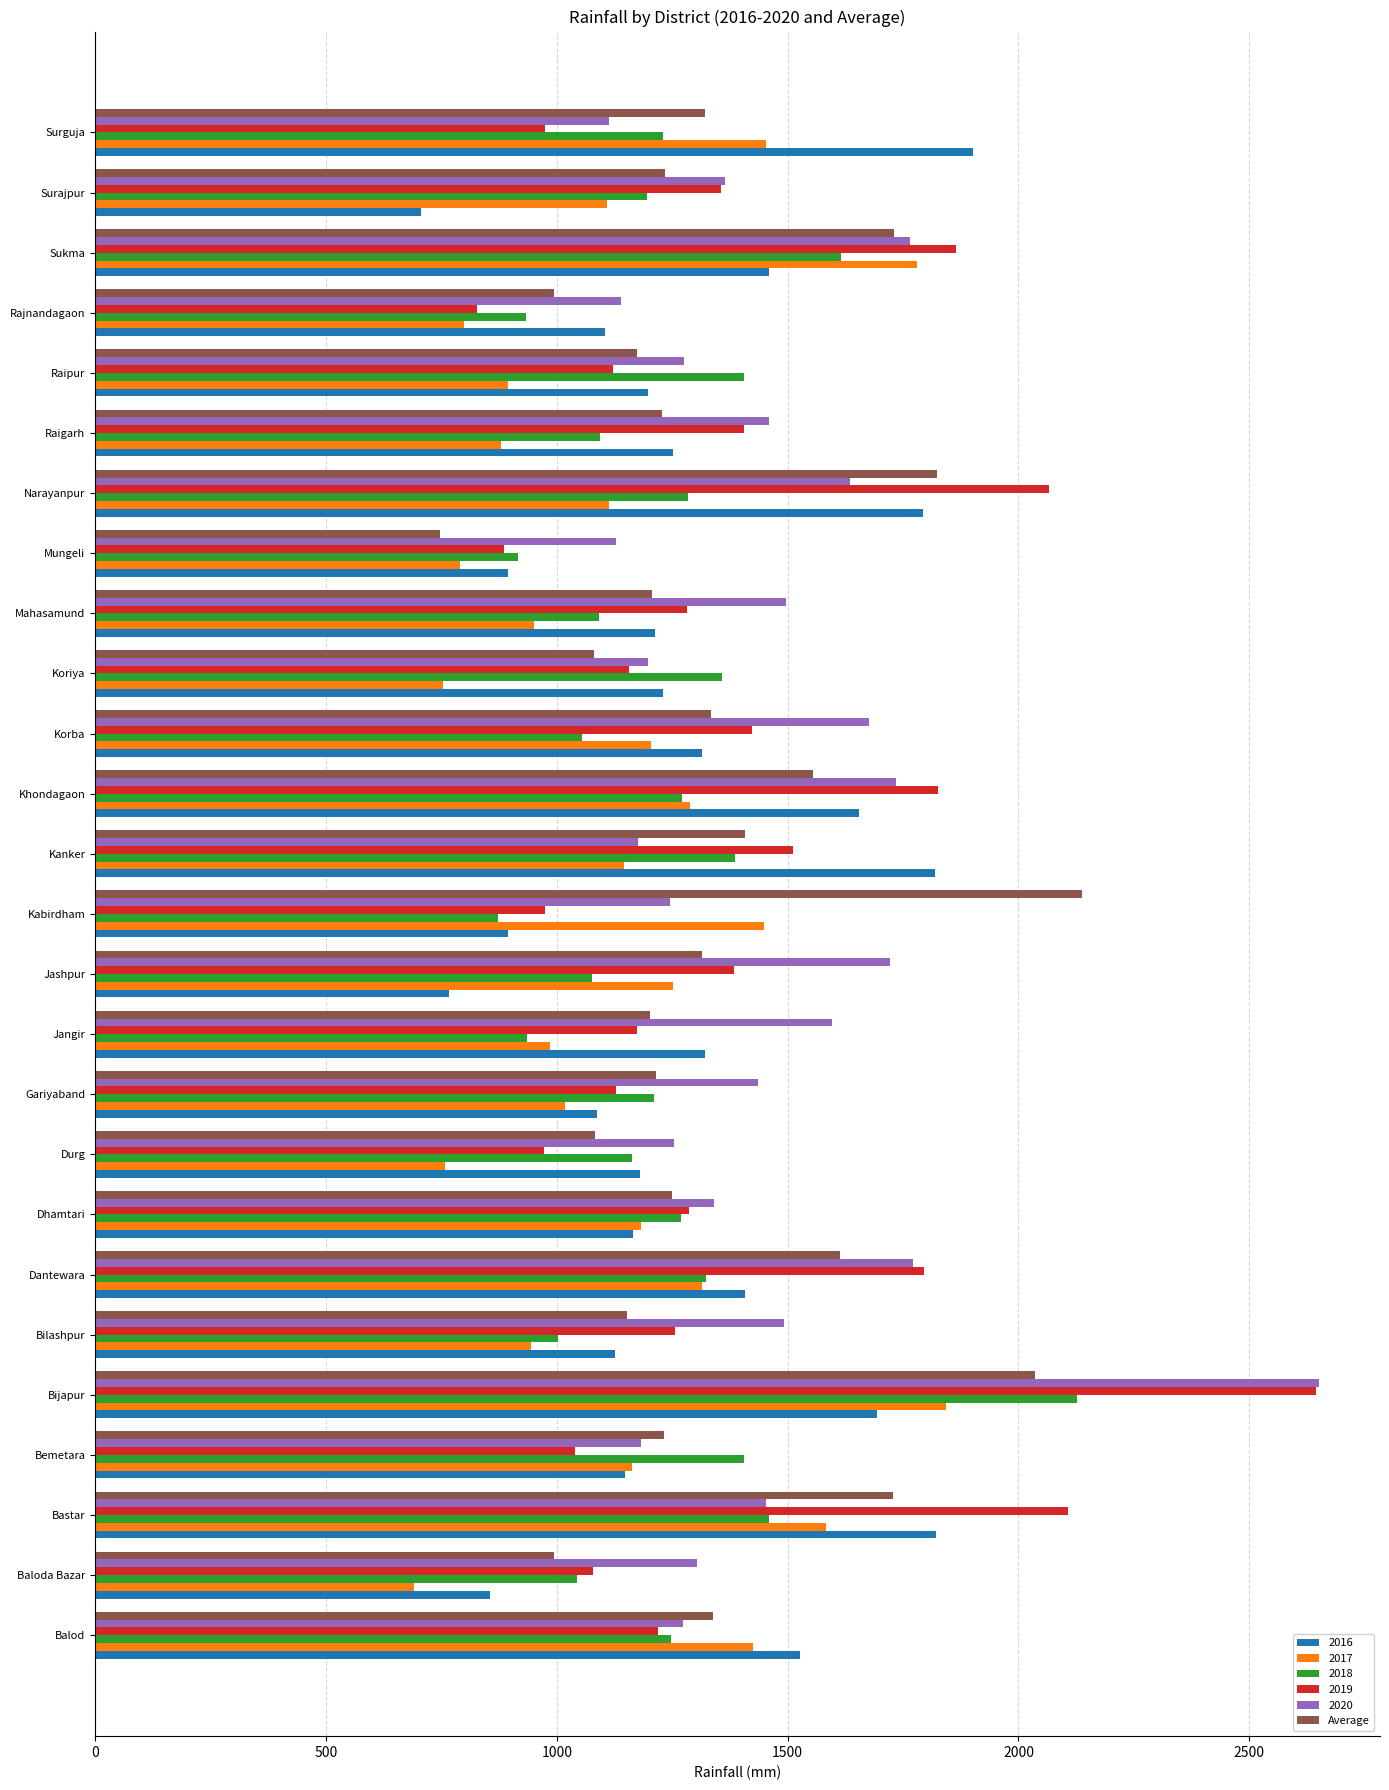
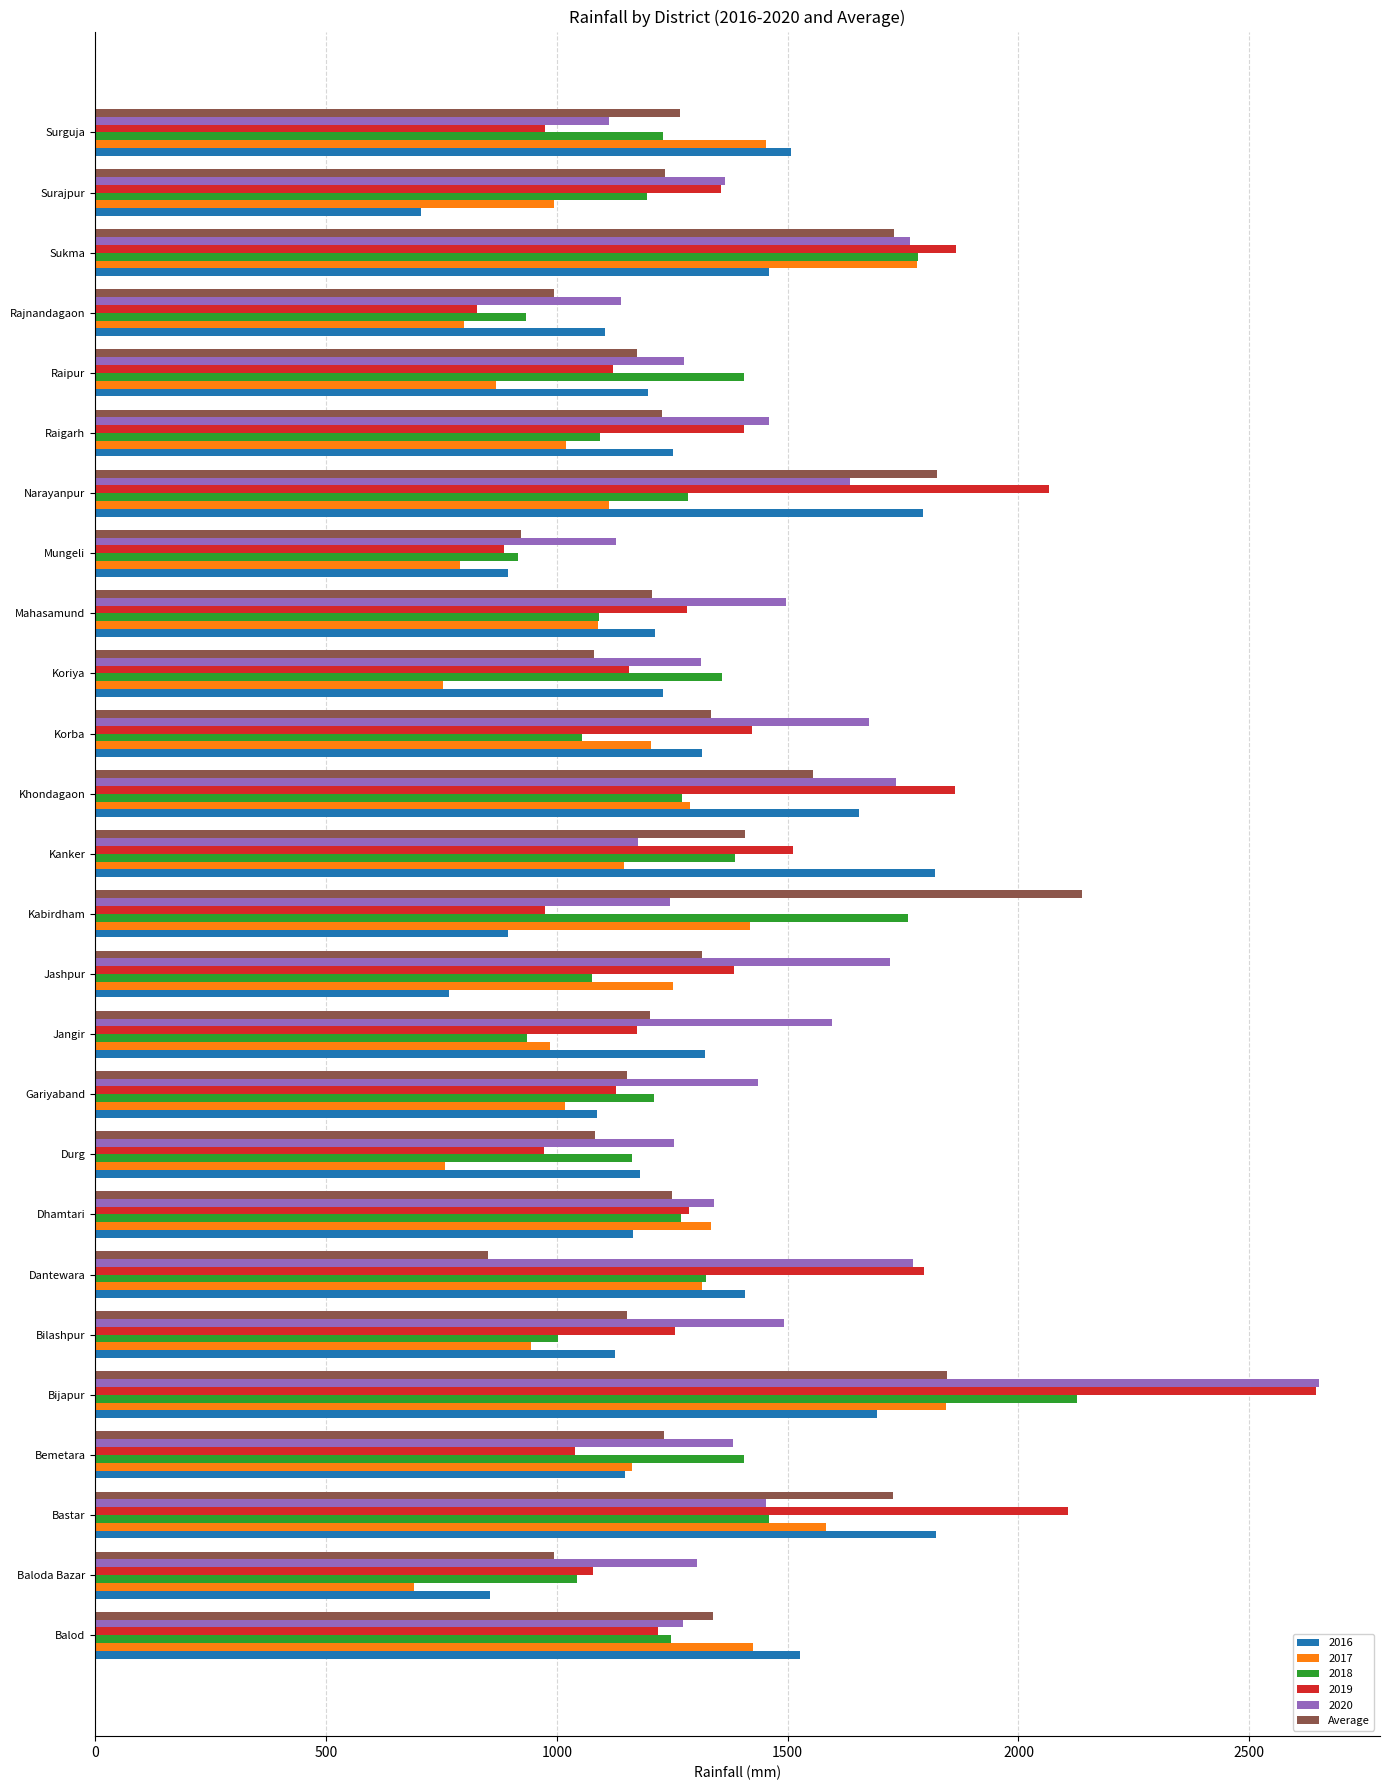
  {
    "2016": {
-     "Surguja": 1900,
+     "Surguja": 1510,
      "Surajpur": 700,
      "Sukma": 1460,
      "Rajnandagaon": 1100,
      "Raipur": 1200,
      "Raigarh": 1250,
      "Narayanpur": 1790,
      "Mungeli": 890,
      "Mahasamund": 1210,
      "Koriya": 1230,
      "Korba": 1310,
      "Khondagaon": 1660,
      "Kanker": 1820,
      "Kabirdham": 890,
      "Jashpur": 770,
      "Jangir": 1320,
      "Gariyaband": 1090,
      "Durg": 1180,
      "Dhamtari": 1170,
      "Dantewara": 1410,
      "Bilashpur": 1130,
      "Bijapur": 1690,
      "Bemetara": 1150,
      "Bastar": 1820,
      "Baloda Bazar": 860,
      "Balod": 1530
    },
    "2017": {
      "Surguja": 1450,
-     "Surajpur": 1110,
+     "Surajpur": 990,
      "Sukma": 1780,
      "Rajnandagaon": 800,
-     "Raipur": 890,
-     "Raigarh": 880,
+     "Raipur": 870,
+     "Raigarh": 1020,
      "Narayanpur": 1110,
      "Mungeli": 790,
-     "Mahasamund": 950,
+     "Mahasamund": 1090,
      "Koriya": 750,
      "Korba": 1200,
      "Khondagaon": 1290,
      "Kanker": 1150,
-     "Kabirdham": 1450,
+     "Kabirdham": 1420,
      "Jashpur": 1250,
      "Jangir": 990,
      "Gariyaband": 1020,
      "Durg": 760,
-     "Dhamtari": 1180,
+     "Dhamtari": 1330,
      "Dantewara": 1320,
      "Bilashpur": 940,
      "Bijapur": 1840,
      "Bemetara": 1160,
      "Bastar": 1580,
      "Baloda Bazar": 690,
      "Balod": 1430
    },
    "2018": {
      "Surguja": 1230,
      "Surajpur": 1200,
-     "Sukma": 1620,
+     "Sukma": 1780,
      "Rajnandagaon": 930,
      "Raipur": 1410,
      "Raigarh": 1090,
      "Narayanpur": 1280,
      "Mungeli": 920,
      "Mahasamund": 1090,
      "Koriya": 1360,
      "Korba": 1050,
      "Khondagaon": 1270,
      "Kanker": 1380,
-     "Kabirdham": 870,
+     "Kabirdham": 1760,
      "Jashpur": 1080,
      "Jangir": 940,
      "Gariyaband": 1210,
      "Durg": 1160,
      "Dhamtari": 1270,
      "Dantewara": 1320,
      "Bilashpur": 1000,
      "Bijapur": 2130,
      "Bemetara": 1400,
      "Bastar": 1460,
      "Baloda Bazar": 1040,
      "Balod": 1250
    },
    "2019": {
      "Surguja": 970,
      "Surajpur": 1360,
      "Sukma": 1860,
      "Rajnandagaon": 830,
      "Raipur": 1120,
      "Raigarh": 1410,
      "Narayanpur": 2070,
      "Mungeli": 890,
      "Mahasamund": 1280,
      "Koriya": 1160,
      "Korba": 1420,
-     "Khondagaon": 1820,
+     "Khondagaon": 1860,
      "Kanker": 1510,
      "Kabirdham": 970,
      "Jashpur": 1380,
      "Jangir": 1170,
      "Gariyaband": 1130,
      "Durg": 970,
      "Dhamtari": 1290,
      "Dantewara": 1800,
      "Bilashpur": 1260,
      "Bijapur": 2650,
      "Bemetara": 1040,
      "Bastar": 2110,
      "Baloda Bazar": 1080,
      "Balod": 1220
    },
    "2020": {
      "Surguja": 1110,
      "Surajpur": 1360,
      "Sukma": 1770,
      "Rajnandagaon": 1140,
      "Raipur": 1280,
      "Raigarh": 1460,
      "Narayanpur": 1640,
      "Mungeli": 1130,
      "Mahasamund": 1500,
-     "Koriya": 1200,
+     "Koriya": 1310,
      "Korba": 1680,
      "Khondagaon": 1730,
      "Kanker": 1180,
      "Kabirdham": 1240,
      "Jashpur": 1720,
      "Jangir": 1600,
      "Gariyaband": 1440,
      "Durg": 1250,
      "Dhamtari": 1340,
      "Dantewara": 1770,
      "Bilashpur": 1490,
      "Bijapur": 2650,
-     "Bemetara": 1180,
+     "Bemetara": 1380,
      "Bastar": 1450,
      "Baloda Bazar": 1300,
      "Balod": 1270
    },
    "Average": {
-     "Surguja": 1320,
+     "Surguja": 1270,
      "Surajpur": 1230,
      "Sukma": 1730,
      "Rajnandagaon": 990,
      "Raipur": 1170,
      "Raigarh": 1230,
      "Narayanpur": 1820,
-     "Mungeli": 750,
+     "Mungeli": 920,
      "Mahasamund": 1210,
      "Koriya": 1080,
      "Korba": 1330,
      "Khondagaon": 1550,
      "Kanker": 1410,
      "Kabirdham": 2140,
      "Jashpur": 1310,
      "Jangir": 1200,
-     "Gariyaband": 1210,
+     "Gariyaband": 1150,
      "Durg": 1080,
      "Dhamtari": 1250,
-     "Dantewara": 1610,
+     "Dantewara": 850,
      "Bilashpur": 1150,
-     "Bijapur": 2040,
+     "Bijapur": 1850,
      "Bemetara": 1230,
      "Bastar": 1730,
      "Baloda Bazar": 990,
      "Balod": 1340
    }
  }
